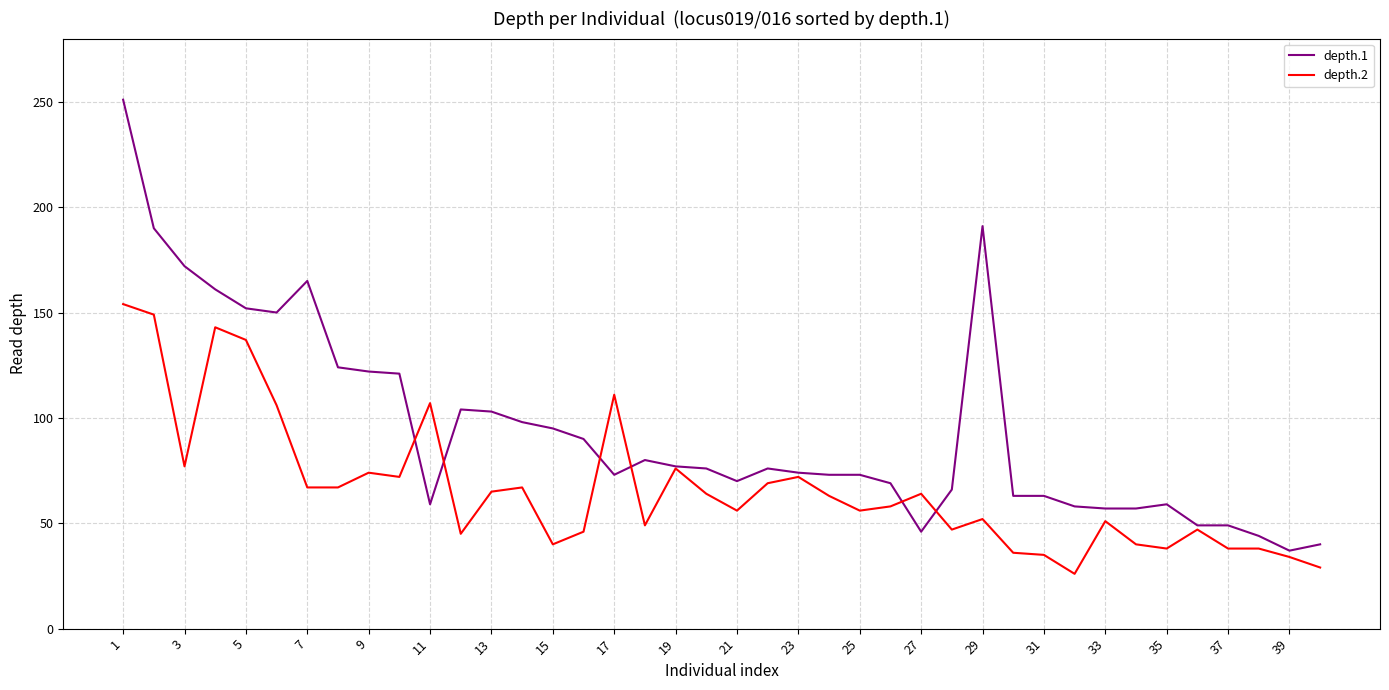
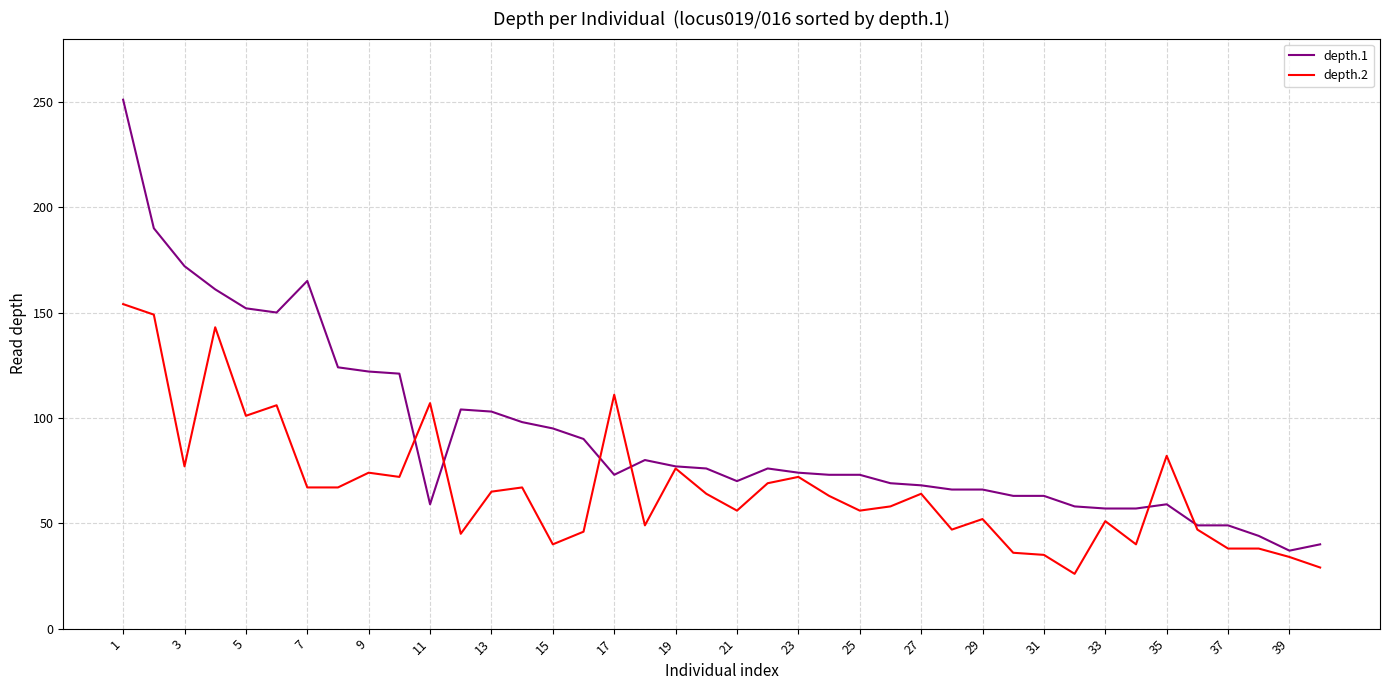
  {
    "depth.1": {
      "1": 251,
      "3": 172,
      "5": 152,
      "7": 165,
      "9": 122,
      "11": 59,
      "13": 103,
      "15": 95,
      "17": 73,
      "21": 70,
      "23": 74,
      "25": 73,
-     "27": 46,
-     "29": 191,
+     "27": 68,
+     "29": 66,
      "31": 63,
      "33": 57,
      "35": 59,
      "37": 49,
      "39": 37
    },
    "depth.2": {
      "1": 154,
      "3": 77,
-     "5": 137,
+     "5": 101,
      "7": 67,
      "9": 74,
      "11": 107,
      "13": 65,
      "15": 40,
      "17": 111,
      "21": 56,
      "23": 72,
      "25": 56,
      "27": 64,
      "29": 52,
      "31": 35,
      "33": 51,
-     "35": 38,
+     "35": 82,
      "37": 38,
      "39": 34
    }
  }
